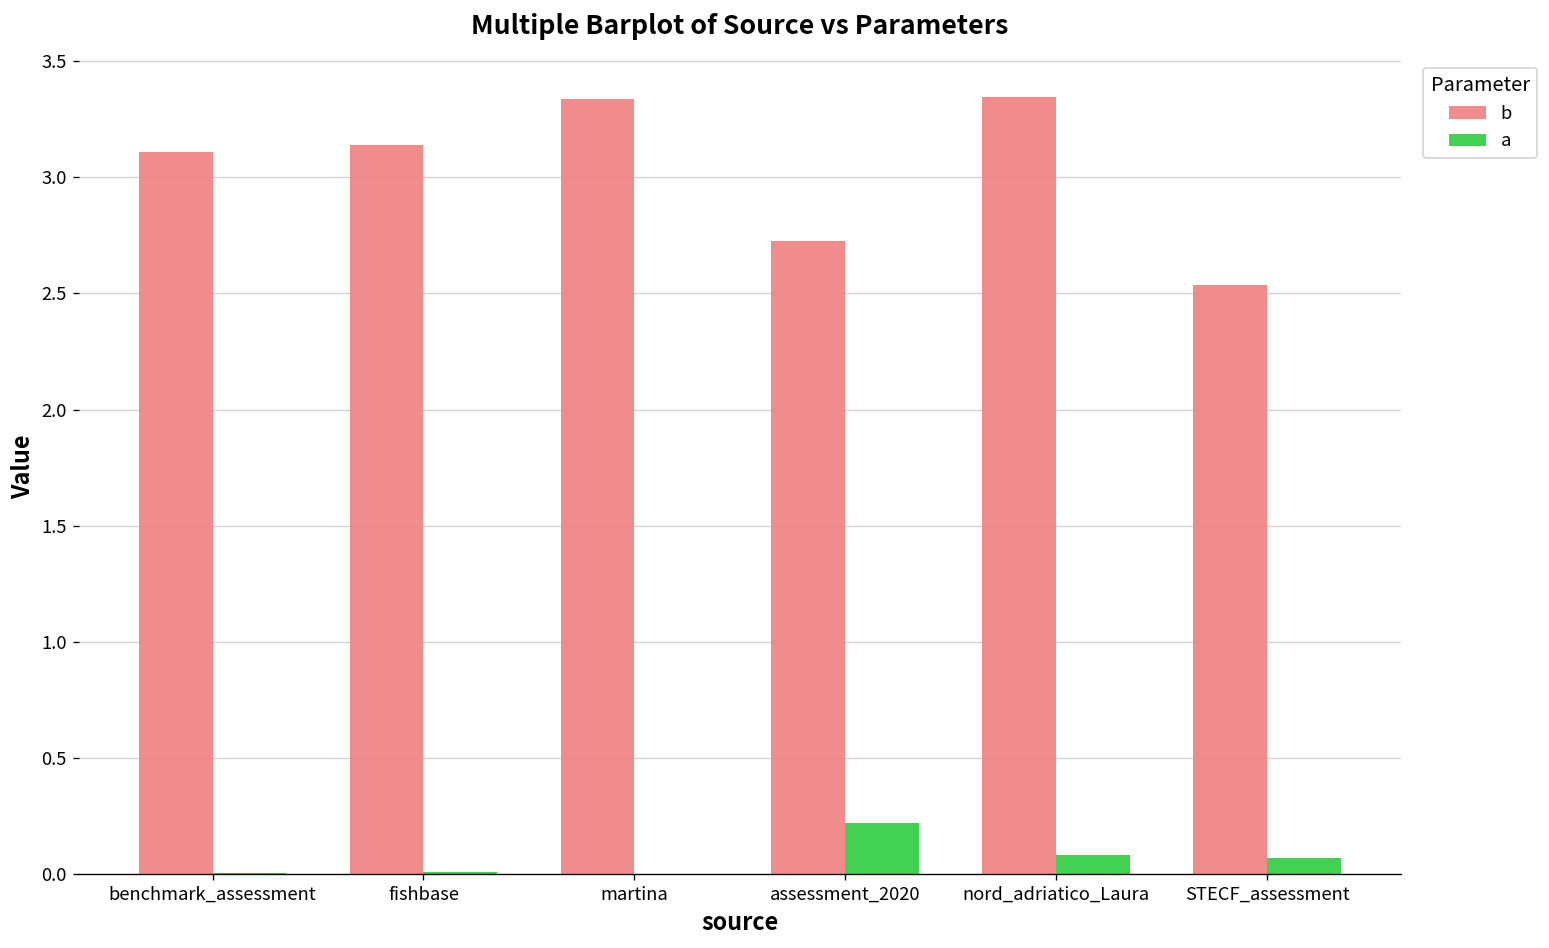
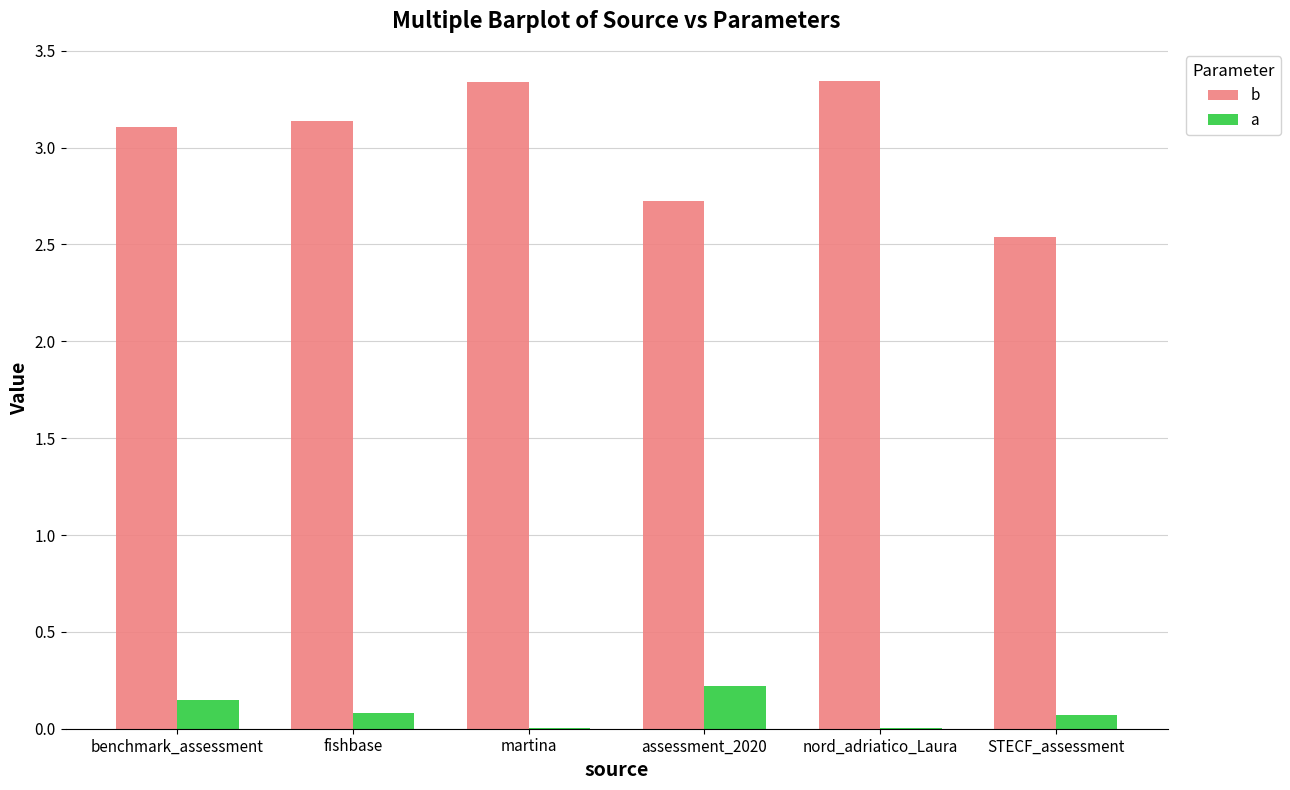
  {
    "b": {
      "benchmark_assessment": 3.11,
      "fishbase": 3.14,
      "martina": 3.34,
      "assessment_2020": 2.73,
      "nord_adriatico_Laura": 3.34,
      "STECF_assessment": 2.54
    },
    "a": {
-     "benchmark_assessment": 0.01,
-     "fishbase": 0.01,
+     "benchmark_assessment": 0.15,
+     "fishbase": 0.08,
      "assessment_2020": 0.22,
-     "nord_adriatico_Laura": 0.08,
+     "nord_adriatico_Laura": 0.00,
      "STECF_assessment": 0.07
    }
  }
